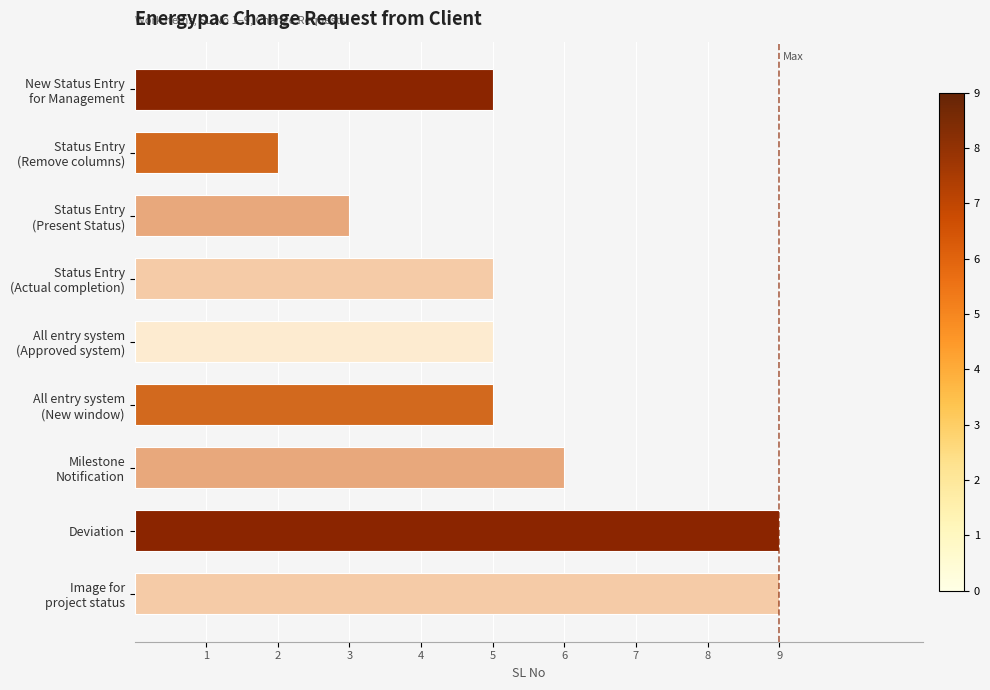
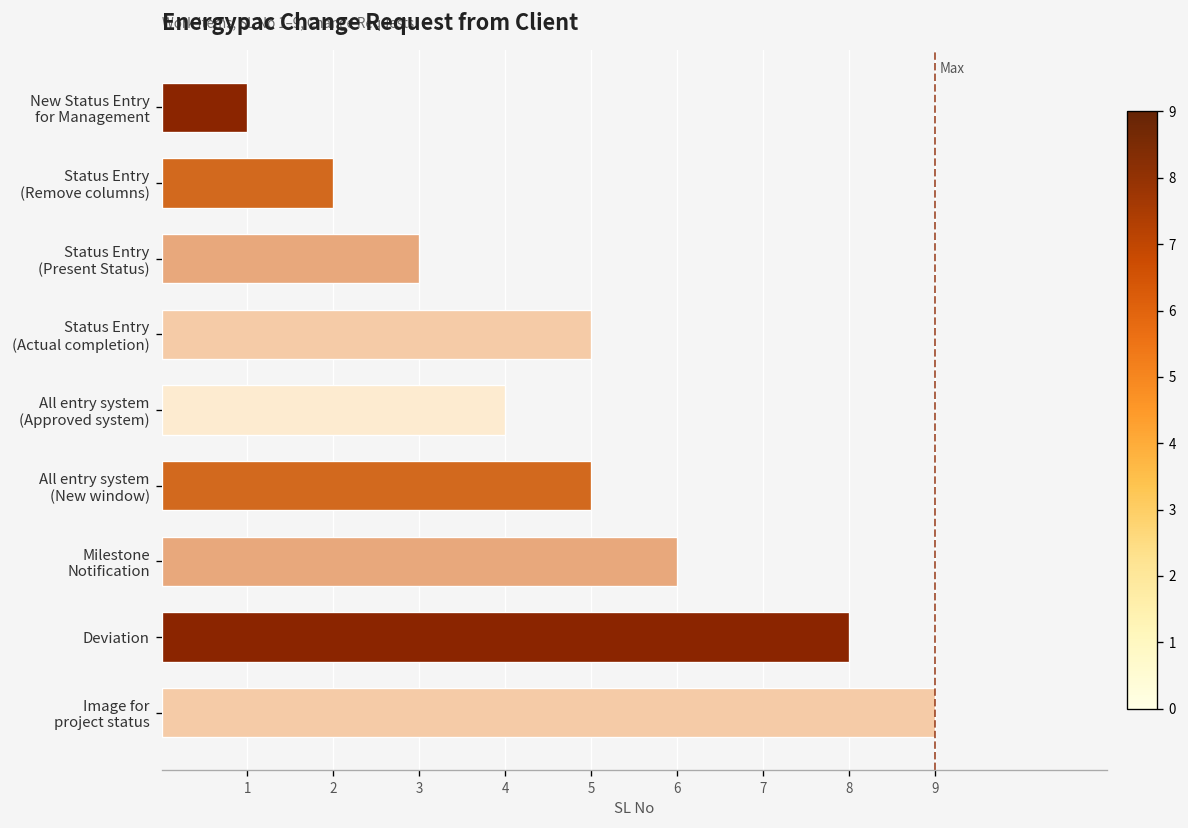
  {
-   "New Status Entry for Management": 5,
+   "New Status Entry for Management": 1,
    "Status Entry (Remove columns)": 2,
    "Status Entry (Present Status)": 3,
    "Status Entry (Actual completion)": 5,
-   "All entry system (Approved system)": 5,
+   "All entry system (Approved system)": 4,
    "All entry system (New window)": 5,
    "Milestone Notification": 6,
-   "Deviation": 9,
+   "Deviation": 8,
    "Image for project status": 9
  }
